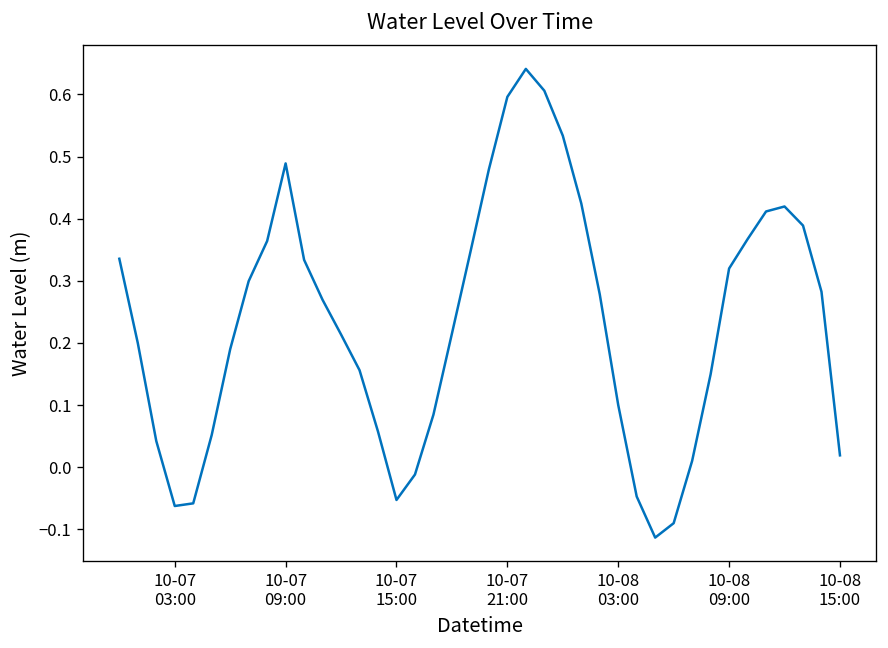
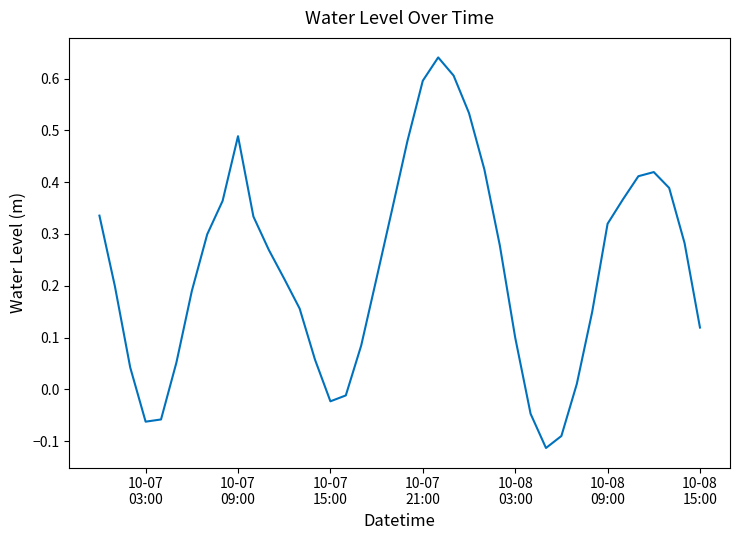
  {
    "10-07 03:00": -0.06,
    "10-07 09:00": 0.49,
-   "10-07 15:00": -0.05,
+   "10-07 15:00": -0.02,
    "10-07 21:00": 0.60,
    "10-08 03:00": 0.10,
    "10-08 09:00": 0.32,
-   "10-08 15:00": 0.02
+   "10-08 15:00": 0.12
  }
